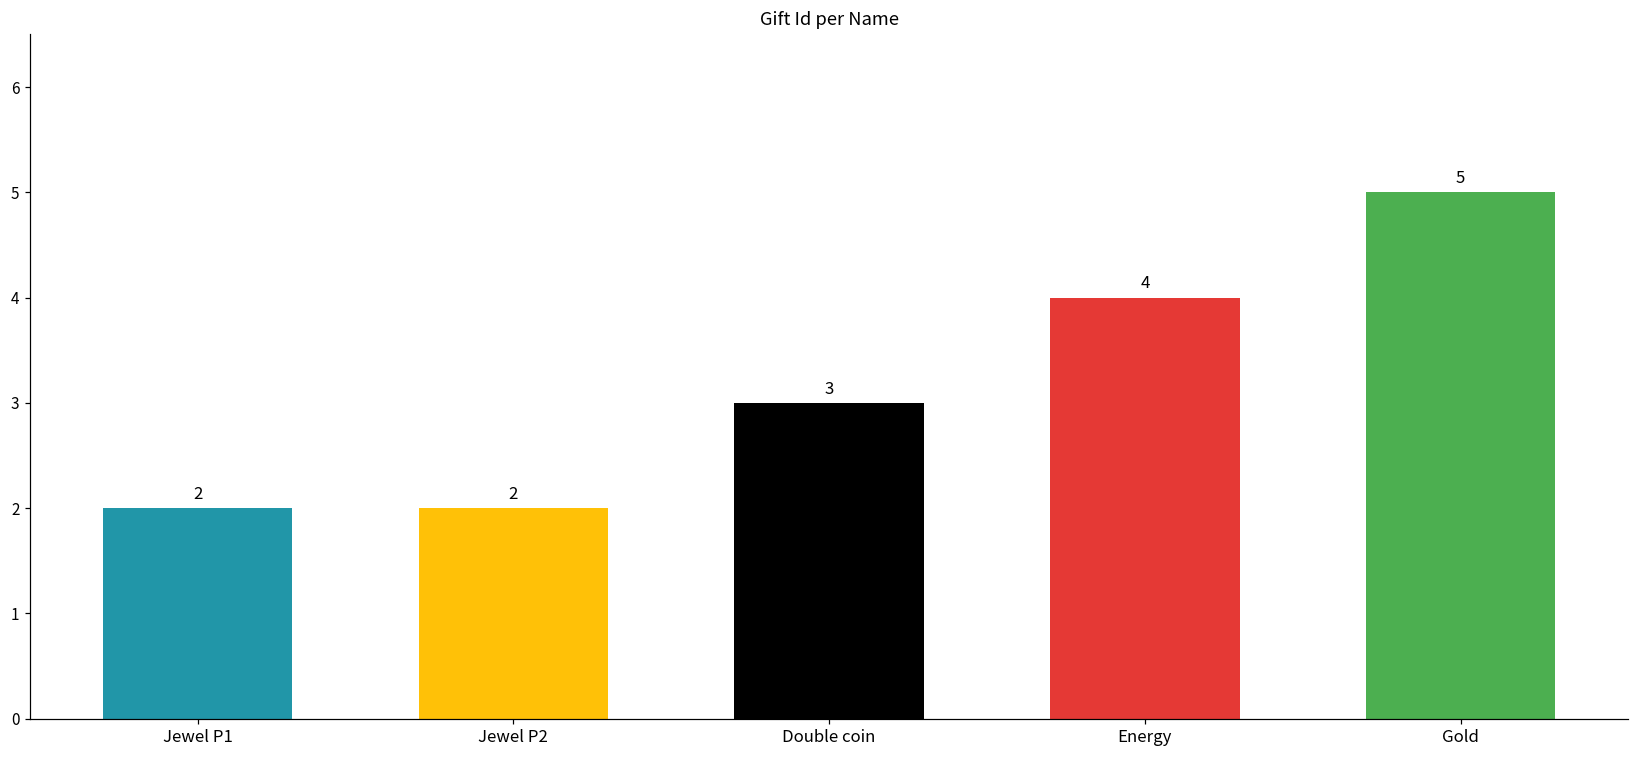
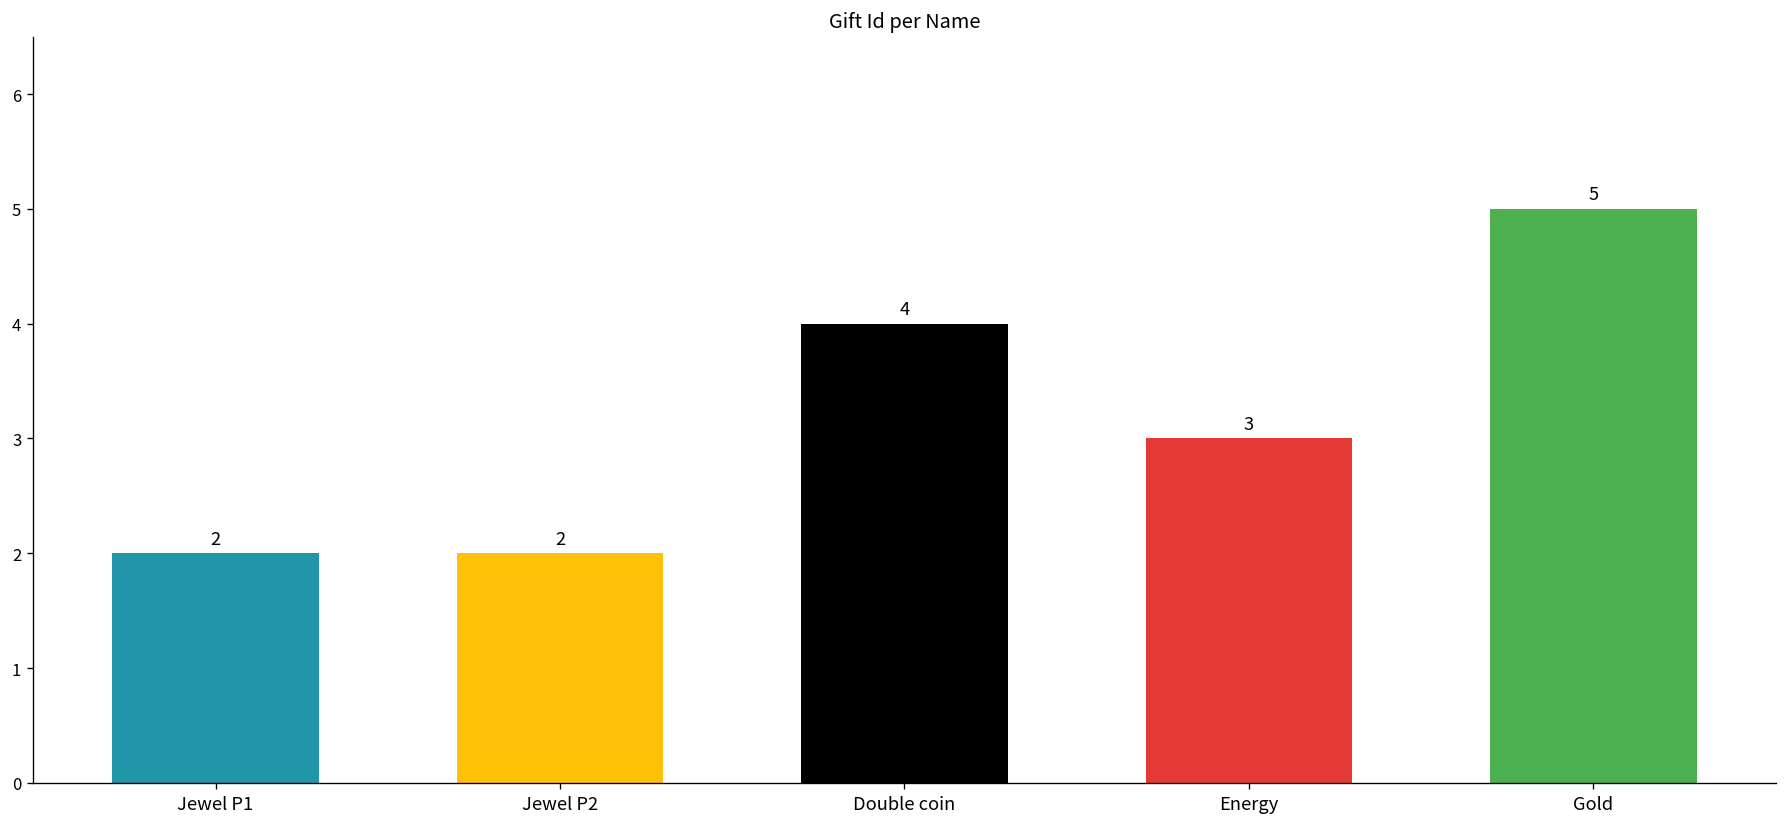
  {
    "Jewel P1": 2,
    "Jewel P2": 2,
-   "Double coin": 3,
-   "Energy": 4,
+   "Double coin": 4,
+   "Energy": 3,
    "Gold": 5
  }
